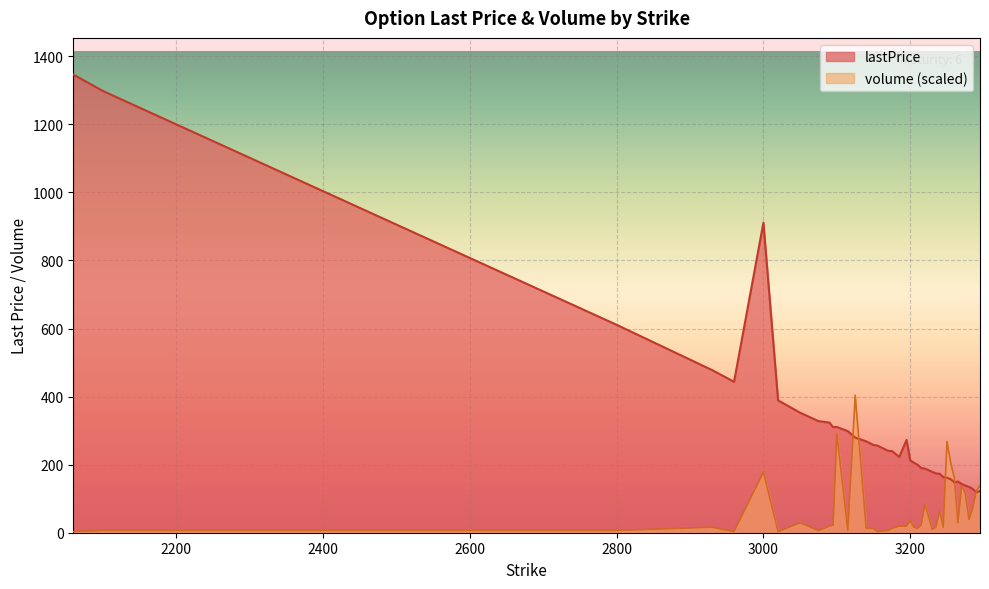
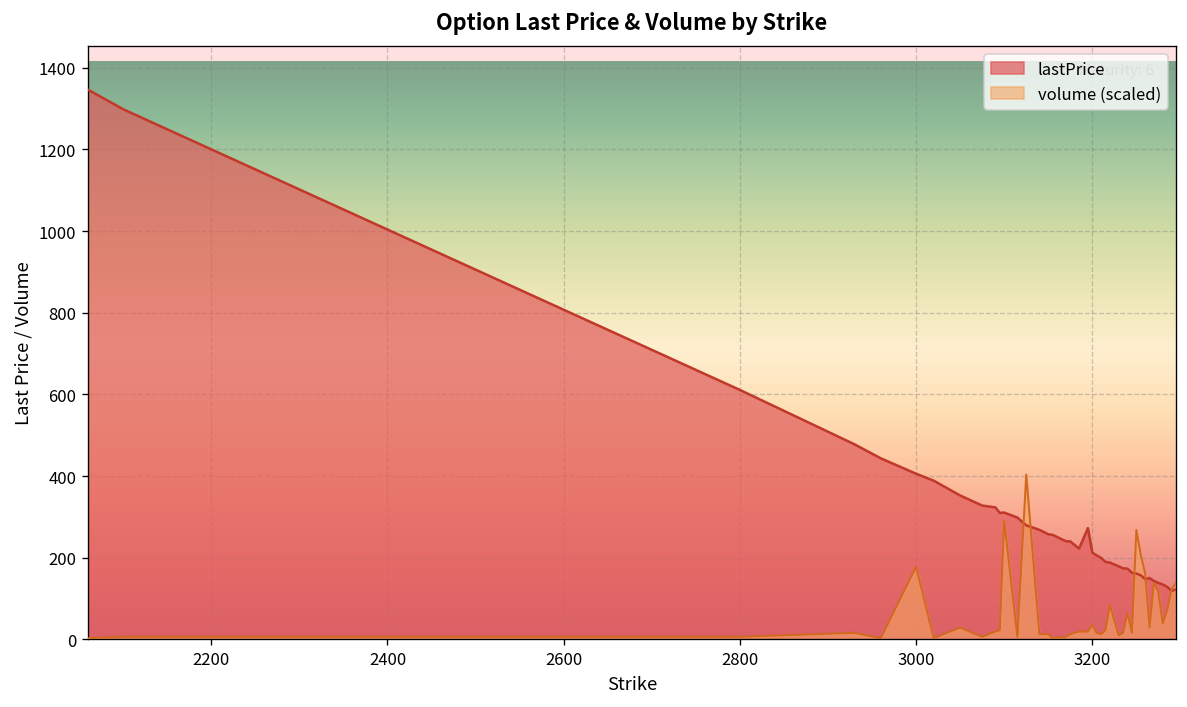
  {
    "lastPrice": {
      "2800": 610,
-     "3000": 910,
+     "3000": 410,
      "3200": 210
    },
    "volume (scaled)": {
      "2800": 10,
      "3000": 180,
      "3200": 40
    }
  }
